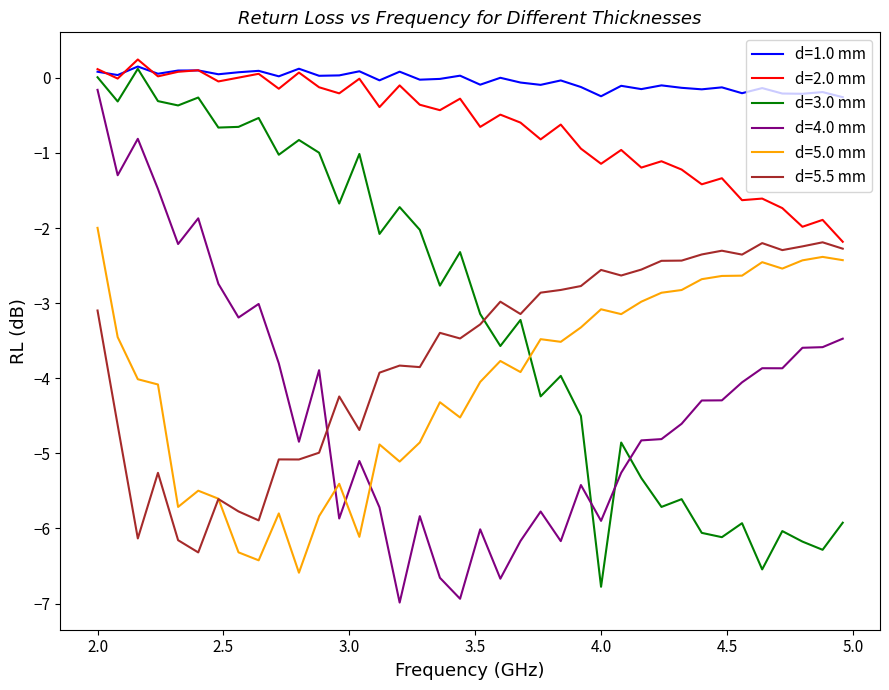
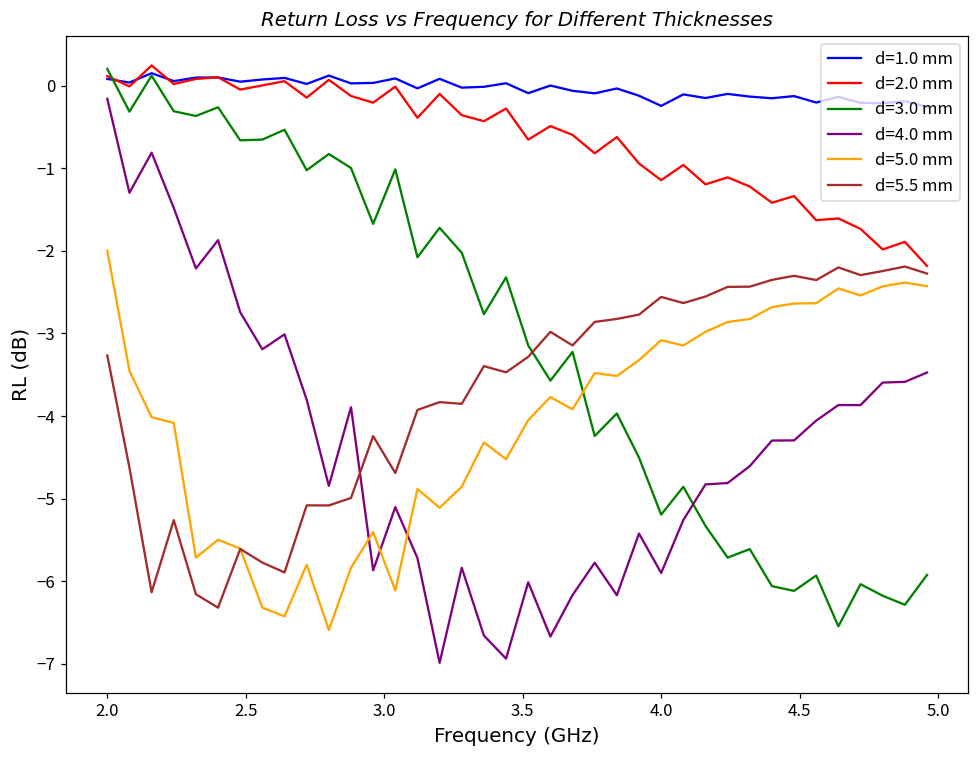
  {
    "d=1.0 mm": {
      "2.0": 0.1,
      "4.0": -0.2
    },
    "d=2.0 mm": {
      "2.0": 0.1,
      "4.0": -1.1
    },
    "d=3.0 mm": {
-     "2.0": 0.0,
-     "4.0": -6.8
+     "2.0": 0.2,
+     "4.0": -5.2
    },
    "d=4.0 mm": {
      "2.0": -0.2,
      "4.0": -5.9
    },
    "d=5.0 mm": {
      "2.0": -2.0,
      "4.0": -3.1
    },
    "d=5.5 mm": {
-     "2.0": -3.1,
+     "2.0": -3.3,
      "4.0": -2.6
    }
  }
